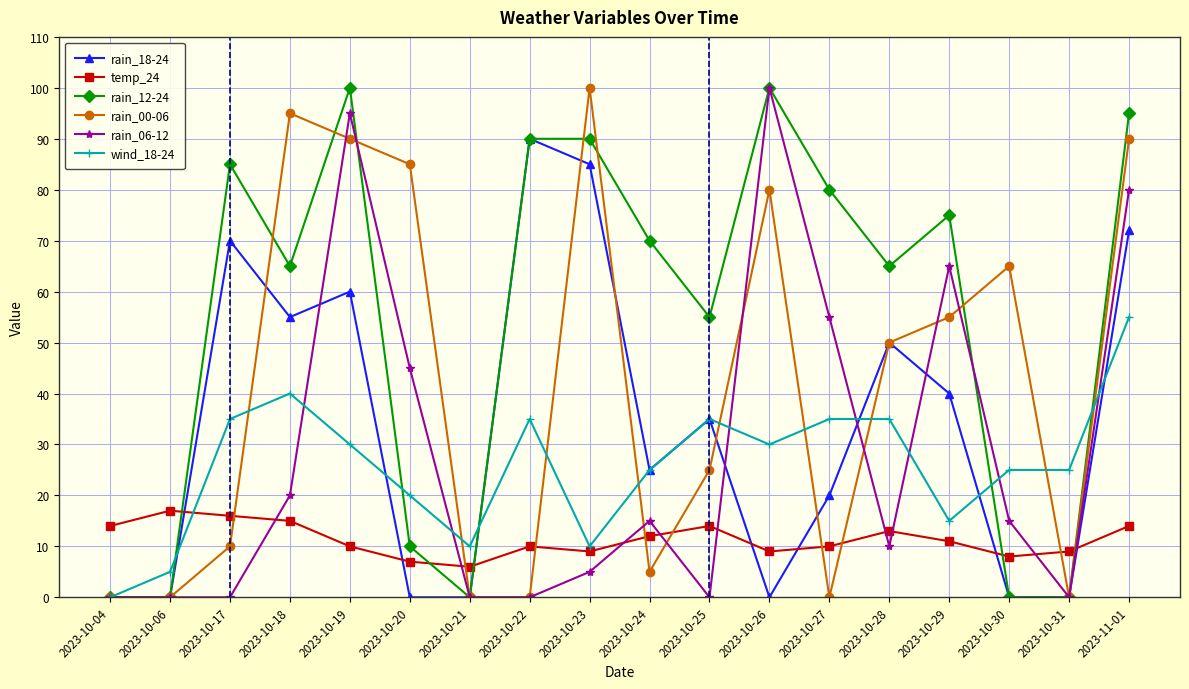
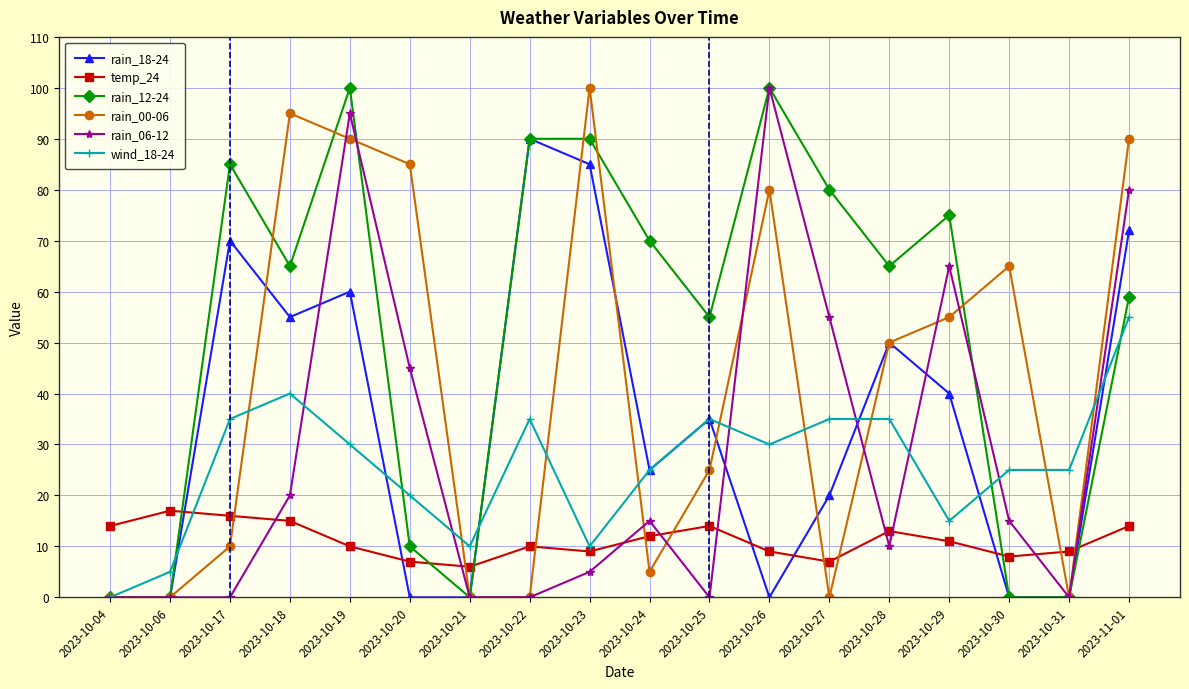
  {
    "rain_18-24": {
      "2023-10-17": 70,
      "2023-10-18": 55,
      "2023-10-19": 60,
      "2023-10-20": 0,
      "2023-10-23": 85,
      "2023-10-26": 0,
      "2023-10-27": 20,
      "2023-10-29": 40,
      "2023-11-01": 72
    },
    "temp_24": {
      "2023-10-04": 14,
      "2023-10-06": 17,
      "2023-10-17": 16,
      "2023-10-18": 15,
      "2023-10-19": 10,
      "2023-10-20": 7,
      "2023-10-21": 6,
      "2023-10-22": 10,
      "2023-10-23": 9,
      "2023-10-24": 12,
      "2023-10-25": 14,
      "2023-10-26": 9,
-     "2023-10-27": 10,
+     "2023-10-27": 7,
      "2023-10-28": 13,
      "2023-10-29": 11,
      "2023-10-30": 8,
      "2023-10-31": 9,
      "2023-11-01": 14
    },
    "rain_12-24": {
      "2023-10-17": 85,
      "2023-10-18": 65,
      "2023-10-19": 100,
      "2023-10-20": 10,
      "2023-10-23": 90,
      "2023-10-24": 70,
      "2023-10-25": 55,
      "2023-10-27": 80,
      "2023-10-28": 65,
      "2023-10-29": 75,
-     "2023-11-01": 95
+     "2023-11-01": 59
    },
    "rain_00-06": {
      "2023-10-17": 10,
      "2023-10-18": 95,
      "2023-10-19": 90,
      "2023-10-20": 85,
      "2023-10-23": 100,
      "2023-10-24": 5,
      "2023-10-25": 25,
      "2023-10-26": 80,
      "2023-10-27": 0,
      "2023-10-29": 55,
      "2023-10-30": 65,
      "2023-11-01": 90
    },
    "rain_06-12": {
      "2023-10-17": 0,
      "2023-10-18": 20,
      "2023-10-19": 95,
      "2023-10-20": 45,
      "2023-10-23": 5,
      "2023-10-24": 15,
      "2023-10-25": 0,
      "2023-10-27": 55,
      "2023-10-28": 10,
      "2023-10-29": 65,
      "2023-10-30": 15,
      "2023-11-01": 80
    },
    "wind_18-24": {
      "2023-10-06": 5,
      "2023-10-17": 35,
      "2023-10-18": 40,
      "2023-10-19": 30,
      "2023-10-20": 20,
      "2023-10-21": 10,
      "2023-10-22": 35,
      "2023-10-23": 10,
      "2023-10-26": 30,
      "2023-10-27": 35,
      "2023-10-28": 35,
      "2023-10-29": 15,
      "2023-10-30": 25,
      "2023-10-31": 25,
      "2023-11-01": 55
    }
  }
